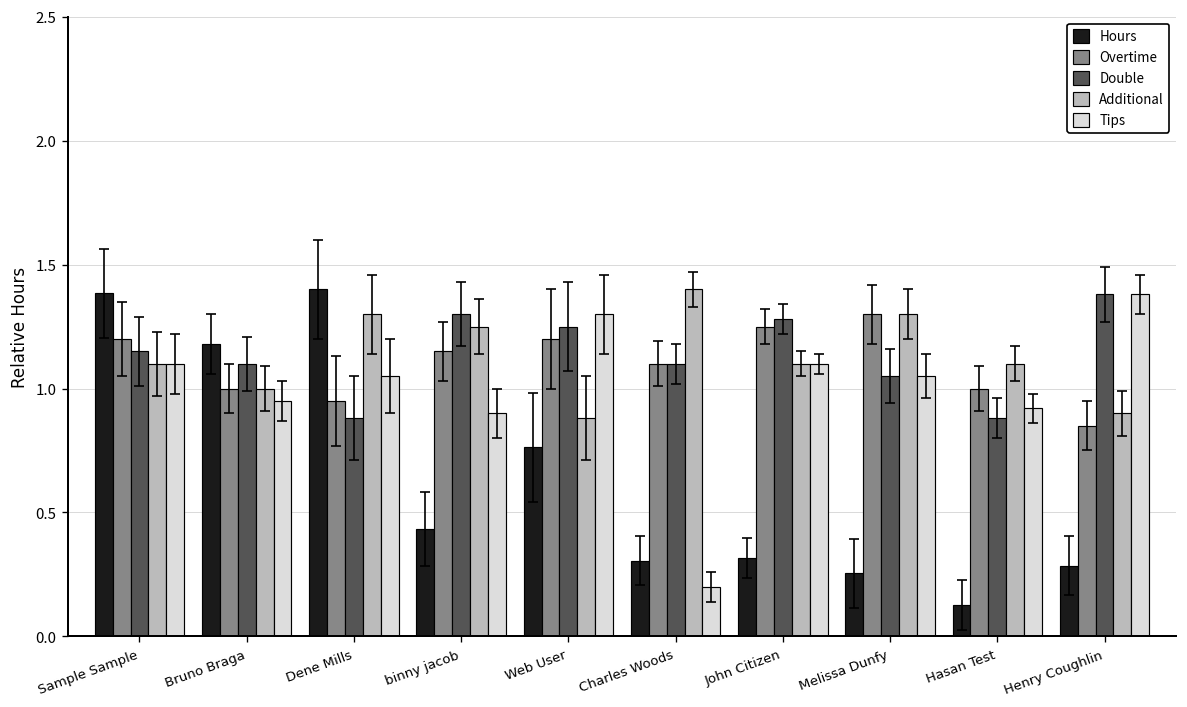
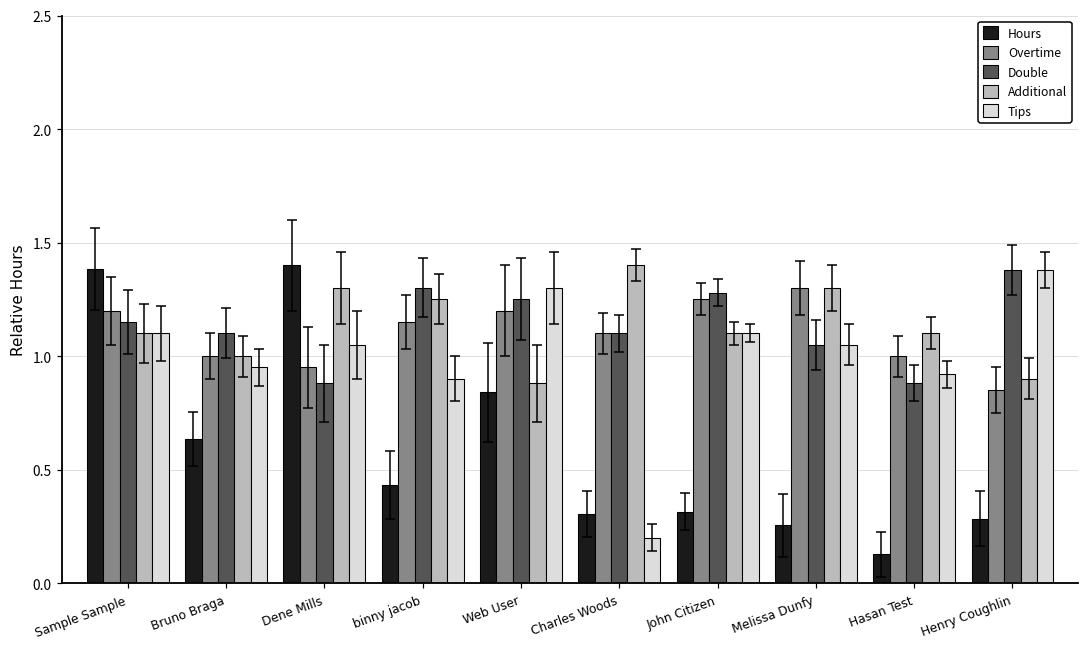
  {
    "Hours": {
      "Sample Sample": 1.38,
-     "Bruno Braga": 1.18,
+     "Bruno Braga": 0.64,
      "Dene Mills": 1.40,
      "binny jacob": 0.43,
-     "Web User": 0.76,
+     "Web User": 0.84,
      "Charles Woods": 0.30,
      "John Citizen": 0.32,
      "Melissa Dunfy": 0.25,
      "Hasan Test": 0.13,
      "Henry Coughlin": 0.28
    },
    "Overtime": {
      "Sample Sample": 1.20,
      "Bruno Braga": 1.00,
      "Dene Mills": 0.95,
      "binny jacob": 1.15,
      "Web User": 1.20,
      "Charles Woods": 1.10,
      "John Citizen": 1.25,
      "Melissa Dunfy": 1.30,
      "Hasan Test": 1.00,
      "Henry Coughlin": 0.85
    },
    "Double": {
      "Sample Sample": 1.15,
      "Bruno Braga": 1.10,
      "Dene Mills": 0.88,
      "binny jacob": 1.30,
      "Web User": 1.25,
      "Charles Woods": 1.10,
      "John Citizen": 1.28,
      "Melissa Dunfy": 1.05,
      "Hasan Test": 0.88,
      "Henry Coughlin": 1.38
    }
  }
